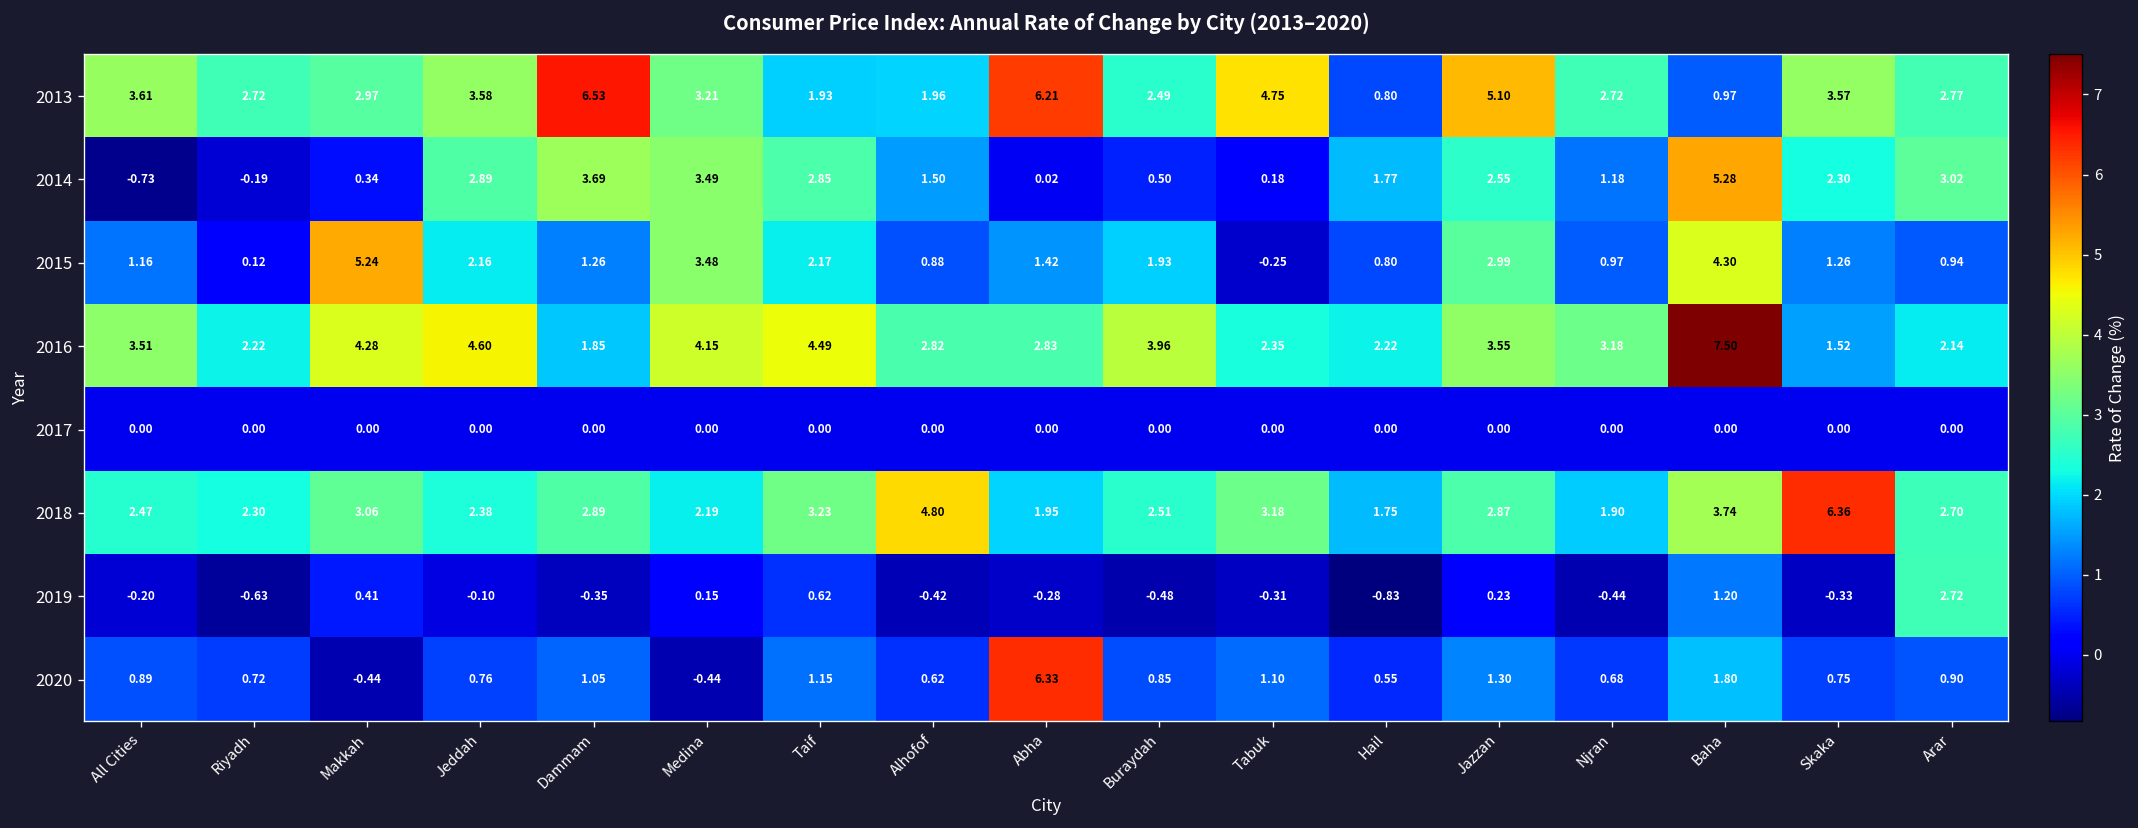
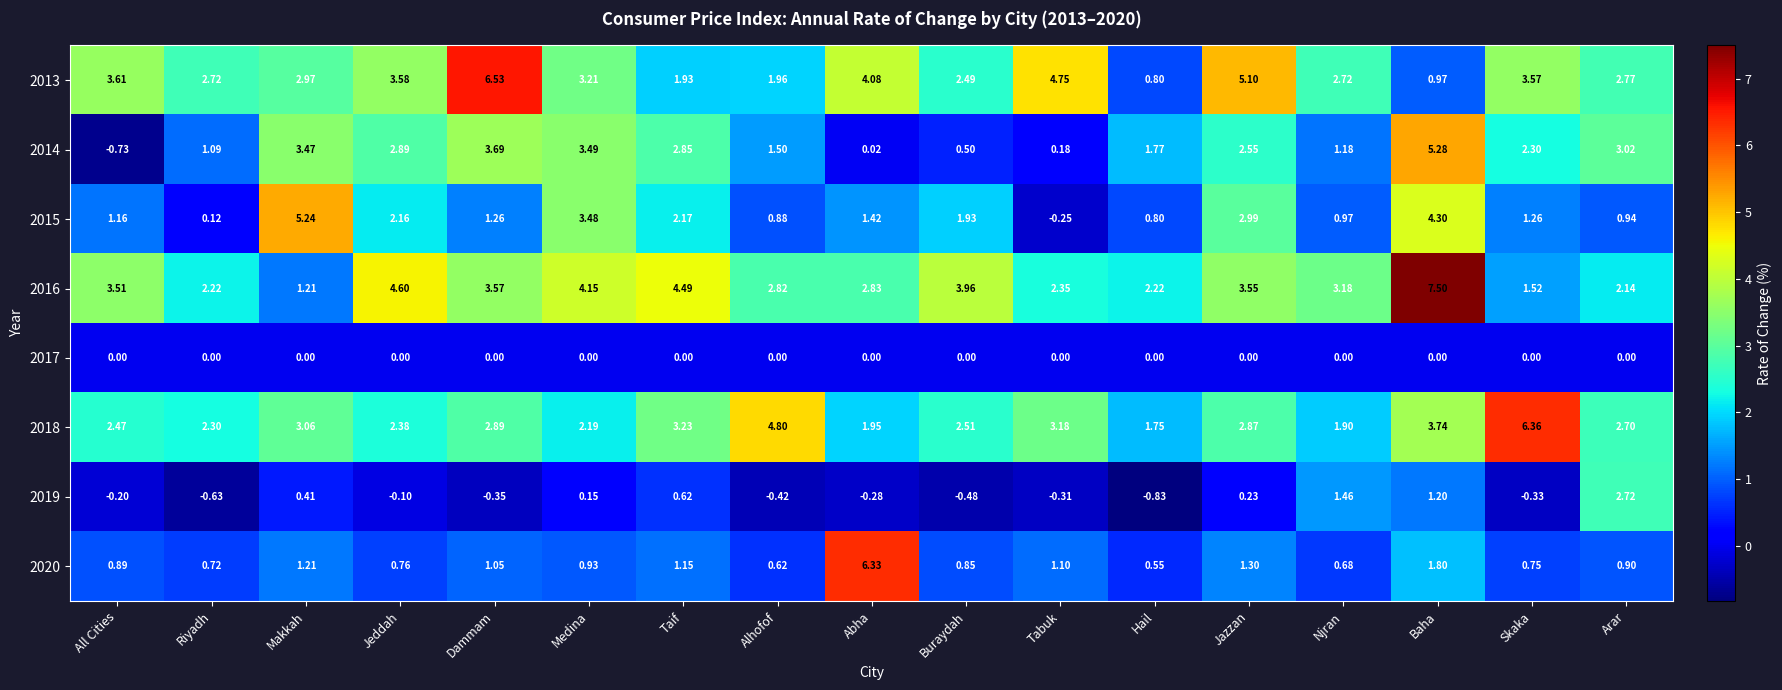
  {
    "2013": {
      "All Cities": 3.61,
      "Riyadh": 2.72,
      "Makkah": 2.97,
      "Jeddah": 3.58,
      "Dammam": 6.53,
      "Medina": 3.21,
      "Taif": 1.93,
      "Alhofof": 1.96,
-     "Abha": 6.21,
+     "Abha": 4.08,
      "Buraydah": 2.49,
      "Tabuk": 4.75,
      "Hail": 0.80,
      "Jazzan": 5.10,
      "Njran": 2.72,
      "Baha": 0.97,
      "Skaka": 3.57,
      "Arar": 2.77
    },
    "2014": {
      "All Cities": -0.73,
-     "Riyadh": -0.19,
-     "Makkah": 0.34,
+     "Riyadh": 1.09,
+     "Makkah": 3.47,
      "Jeddah": 2.89,
      "Dammam": 3.69,
      "Medina": 3.49,
      "Taif": 2.85,
      "Alhofof": 1.50,
      "Abha": 0.02,
      "Buraydah": 0.50,
      "Tabuk": 0.18,
      "Hail": 1.77,
      "Jazzan": 2.55,
      "Njran": 1.18,
      "Baha": 5.28,
      "Skaka": 2.30,
      "Arar": 3.02
    },
    "2015": {
      "All Cities": 1.16,
      "Riyadh": 0.12,
      "Makkah": 5.24,
      "Jeddah": 2.16,
      "Dammam": 1.26,
      "Medina": 3.48,
      "Taif": 2.17,
      "Alhofof": 0.88,
      "Abha": 1.42,
      "Buraydah": 1.93,
      "Tabuk": -0.25,
      "Hail": 0.80,
      "Jazzan": 2.99,
      "Njran": 0.97,
      "Baha": 4.30,
      "Skaka": 1.26,
      "Arar": 0.94
    },
    "2016": {
      "All Cities": 3.51,
      "Riyadh": 2.22,
-     "Makkah": 4.28,
+     "Makkah": 1.21,
      "Jeddah": 4.60,
-     "Dammam": 1.85,
+     "Dammam": 3.57,
      "Medina": 4.15,
      "Taif": 4.49,
      "Alhofof": 2.82,
      "Abha": 2.83,
      "Buraydah": 3.96,
      "Tabuk": 2.35,
      "Hail": 2.22,
      "Jazzan": 3.55,
      "Njran": 3.18,
      "Baha": 7.50,
      "Skaka": 1.52,
      "Arar": 2.14
    },
    "2017": {
      "All Cities": 0.00,
      "Riyadh": 0.00,
      "Makkah": 0.00,
      "Jeddah": 0.00,
      "Dammam": 0.00,
      "Medina": 0.00,
      "Taif": 0.00,
      "Alhofof": 0.00,
      "Abha": 0.00,
      "Buraydah": 0.00,
      "Tabuk": 0.00,
      "Hail": 0.00,
      "Jazzan": 0.00,
      "Njran": 0.00,
      "Baha": 0.00,
      "Skaka": 0.00,
      "Arar": 0.00
    },
    "2018": {
      "All Cities": 2.47,
      "Riyadh": 2.30,
      "Makkah": 3.06,
      "Jeddah": 2.38,
      "Dammam": 2.89,
      "Medina": 2.19,
      "Taif": 3.23,
      "Alhofof": 4.80,
      "Abha": 1.95,
      "Buraydah": 2.51,
      "Tabuk": 3.18,
      "Hail": 1.75,
      "Jazzan": 2.87,
      "Njran": 1.90,
      "Baha": 3.74,
      "Skaka": 6.36,
      "Arar": 2.70
    },
    "2019": {
      "All Cities": -0.20,
      "Riyadh": -0.63,
      "Makkah": 0.41,
      "Jeddah": -0.10,
      "Dammam": -0.35,
      "Medina": 0.15,
      "Taif": 0.62,
      "Alhofof": -0.42,
      "Abha": -0.28,
      "Buraydah": -0.48,
      "Tabuk": -0.31,
      "Hail": -0.83,
      "Jazzan": 0.23,
-     "Njran": -0.44,
+     "Njran": 1.46,
      "Baha": 1.20,
      "Skaka": -0.33,
      "Arar": 2.72
    },
    "2020": {
      "All Cities": 0.89,
      "Riyadh": 0.72,
-     "Makkah": -0.44,
+     "Makkah": 1.21,
      "Jeddah": 0.76,
      "Dammam": 1.05,
-     "Medina": -0.44,
+     "Medina": 0.93,
      "Taif": 1.15,
      "Alhofof": 0.62,
      "Abha": 6.33,
      "Buraydah": 0.85,
      "Tabuk": 1.10,
      "Hail": 0.55,
      "Jazzan": 1.30,
      "Njran": 0.68,
      "Baha": 1.80,
      "Skaka": 0.75,
      "Arar": 0.90
    }
  }
